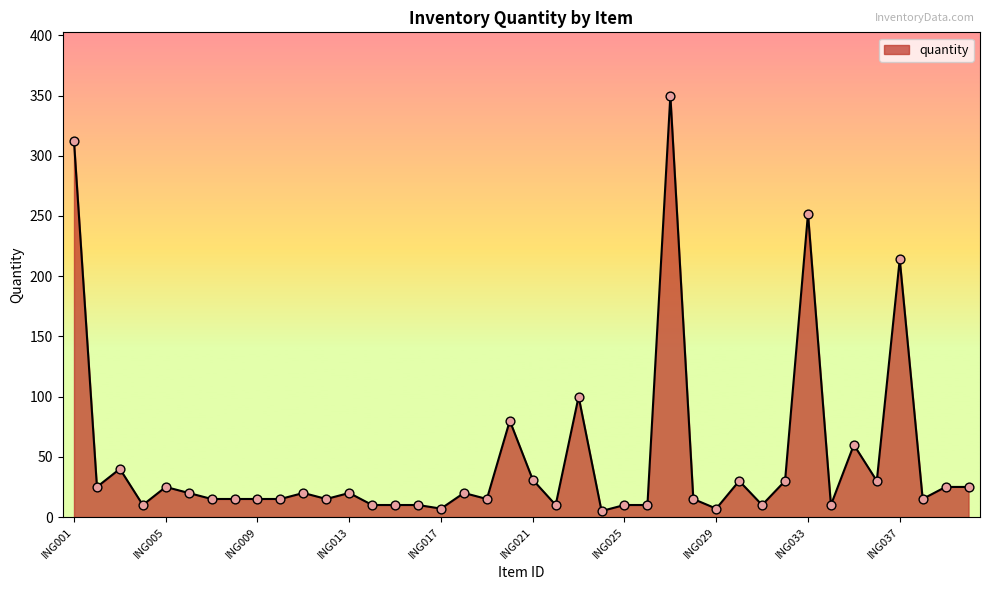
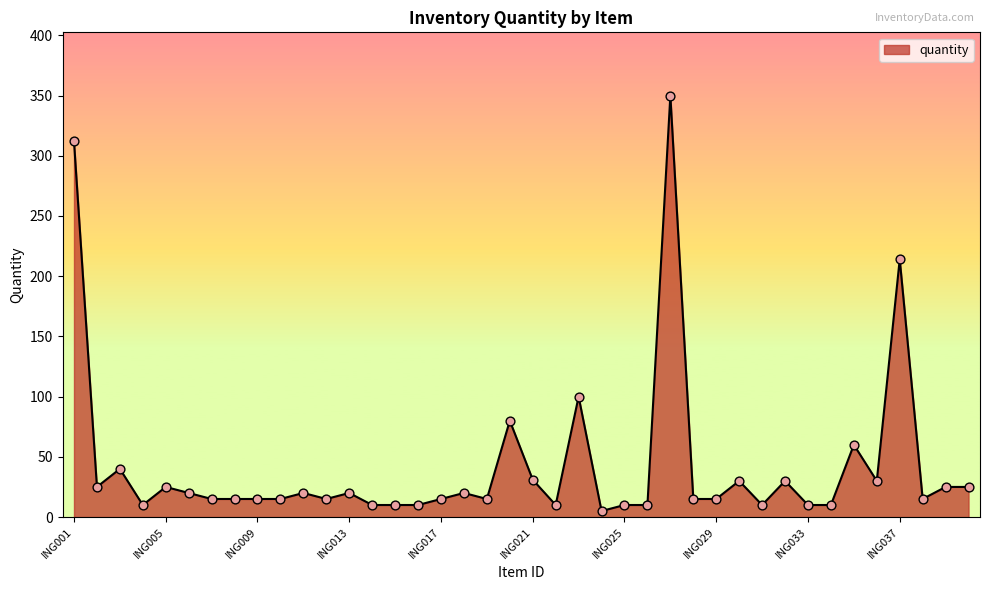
  {
    "ING001": 312,
    "ING005": 25,
    "ING009": 15,
    "ING013": 20,
-   "ING017": 7,
+   "ING017": 15,
    "ING021": 31,
    "ING025": 10,
-   "ING029": 7,
-   "ING033": 252,
+   "ING029": 15,
+   "ING033": 10,
    "ING037": 214
  }
